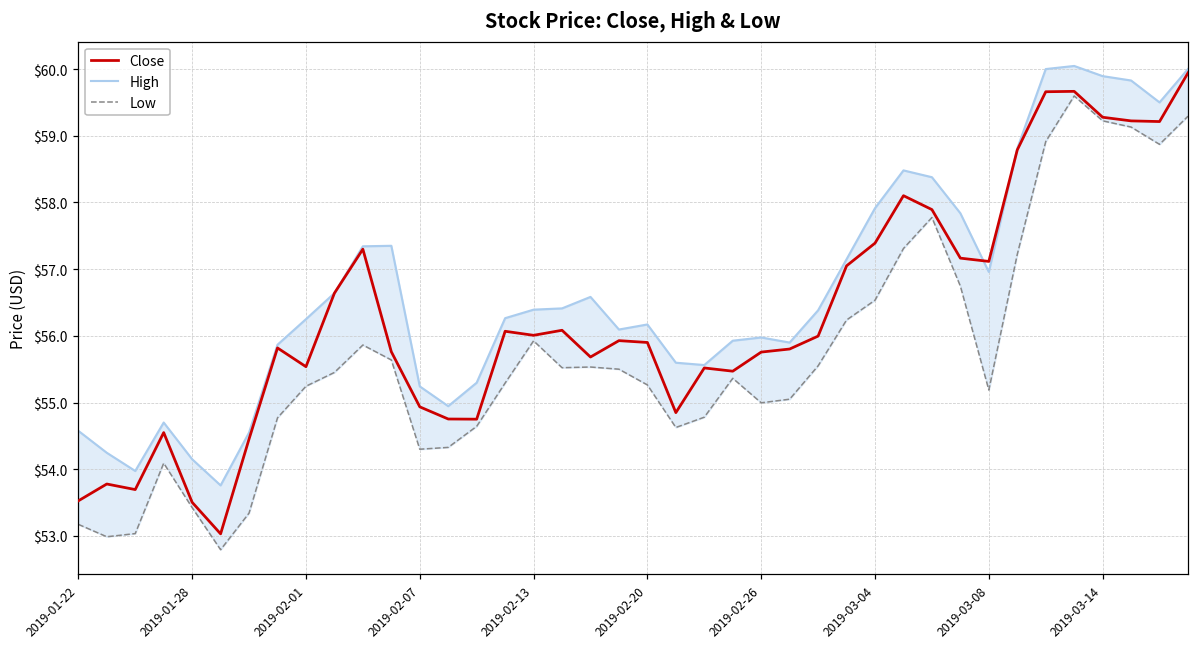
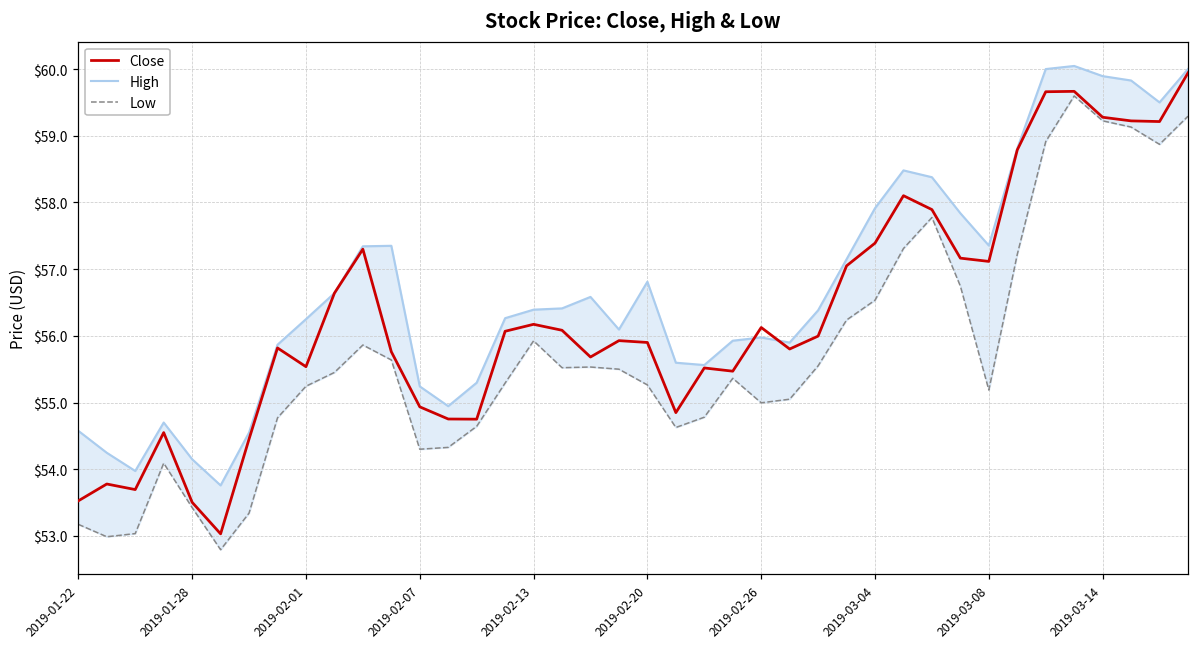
  {
    "Close": {
      "2019-01-22": "$53.5",
      "2019-01-28": "$53.5",
      "2019-02-01": "$55.5",
      "2019-02-07": "$54.9",
-     "2019-02-13": "$56.0",
+     "2019-02-13": "$56.2",
      "2019-02-20": "$55.9",
-     "2019-02-26": "$55.8",
+     "2019-02-26": "$56.1",
      "2019-03-04": "$57.4",
      "2019-03-08": "$57.1",
      "2019-03-14": "$59.3"
    },
    "High": {
      "2019-01-22": "$54.6",
      "2019-01-28": "$54.2",
      "2019-02-01": "$56.3",
      "2019-02-07": "$55.2",
      "2019-02-13": "$56.4",
-     "2019-02-20": "$56.2",
+     "2019-02-20": "$56.8",
      "2019-02-26": "$56.0",
      "2019-03-04": "$57.9",
-     "2019-03-08": "$57.0",
+     "2019-03-08": "$57.4",
      "2019-03-14": "$59.9"
    },
    "Low": {
      "2019-01-22": "$53.2",
      "2019-01-28": "$53.4",
      "2019-02-01": "$55.2",
      "2019-02-07": "$54.3",
      "2019-02-13": "$55.9",
      "2019-02-20": "$55.3",
      "2019-02-26": "$55.0",
      "2019-03-04": "$56.5",
      "2019-03-08": "$55.2",
      "2019-03-14": "$59.2"
    }
  }
